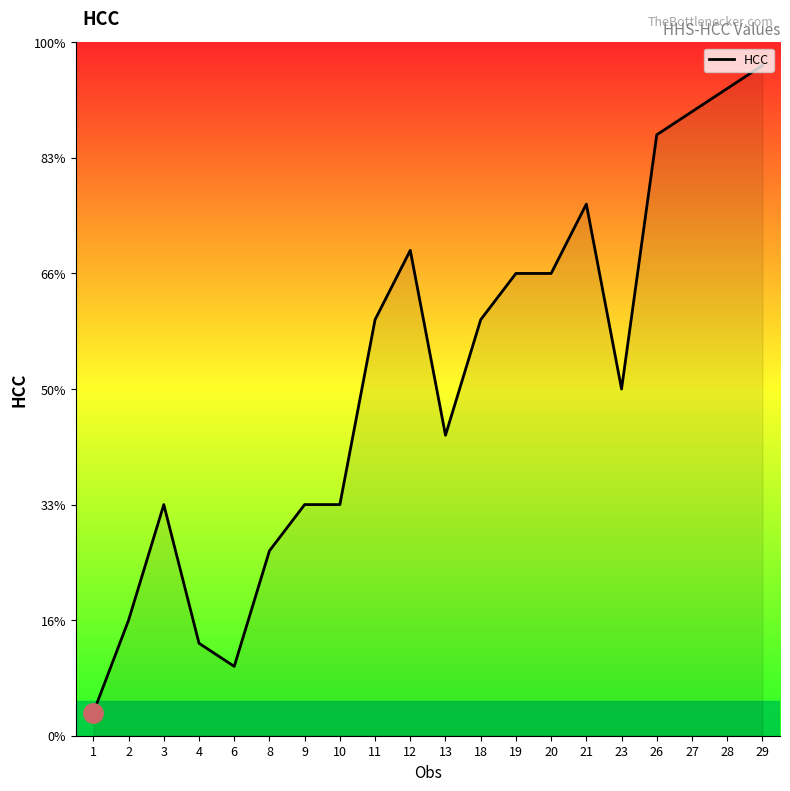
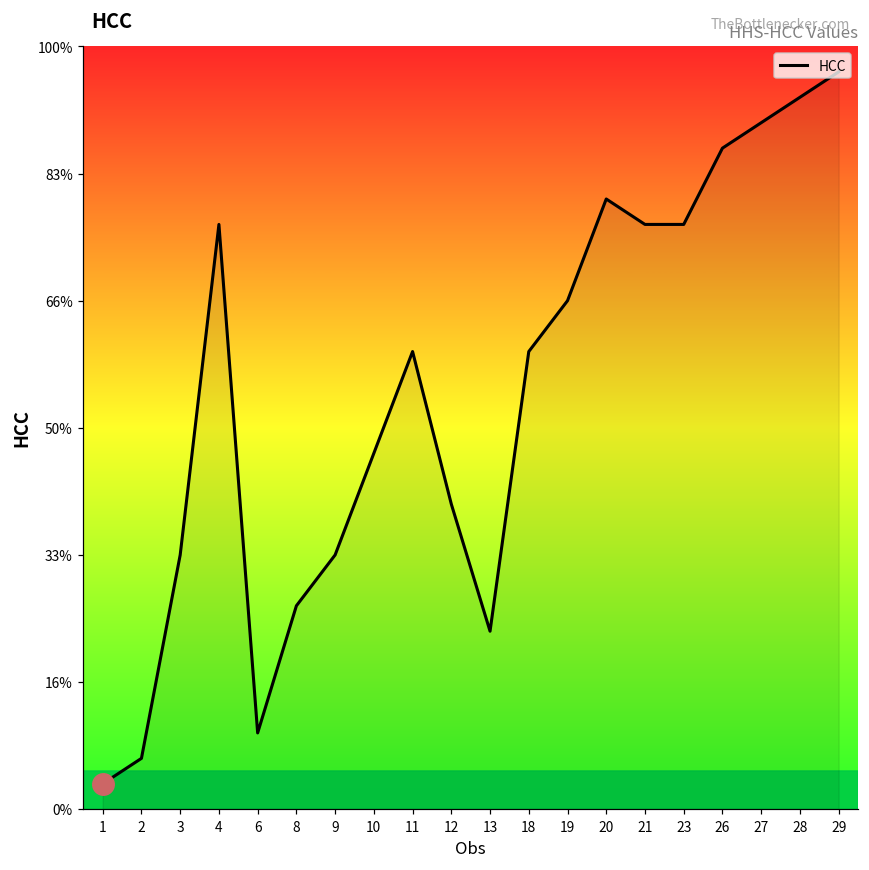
  {
    "HCC": {
-     "2": "17%",
+     "2": "7%",
      "3": "33%",
-     "4": "13%",
+     "4": "77%",
      "6": "10%",
      "8": "27%",
      "9": "33%",
-     "10": "33%",
+     "10": "47%",
      "11": "60%",
-     "12": "70%",
-     "13": "43%",
+     "12": "40%",
+     "13": "23%",
      "18": "60%",
      "19": "67%",
-     "20": "67%",
+     "20": "80%",
      "21": "77%",
-     "23": "50%",
+     "23": "77%",
      "26": "87%",
      "27": "90%",
      "28": "93%"
    }
  }
